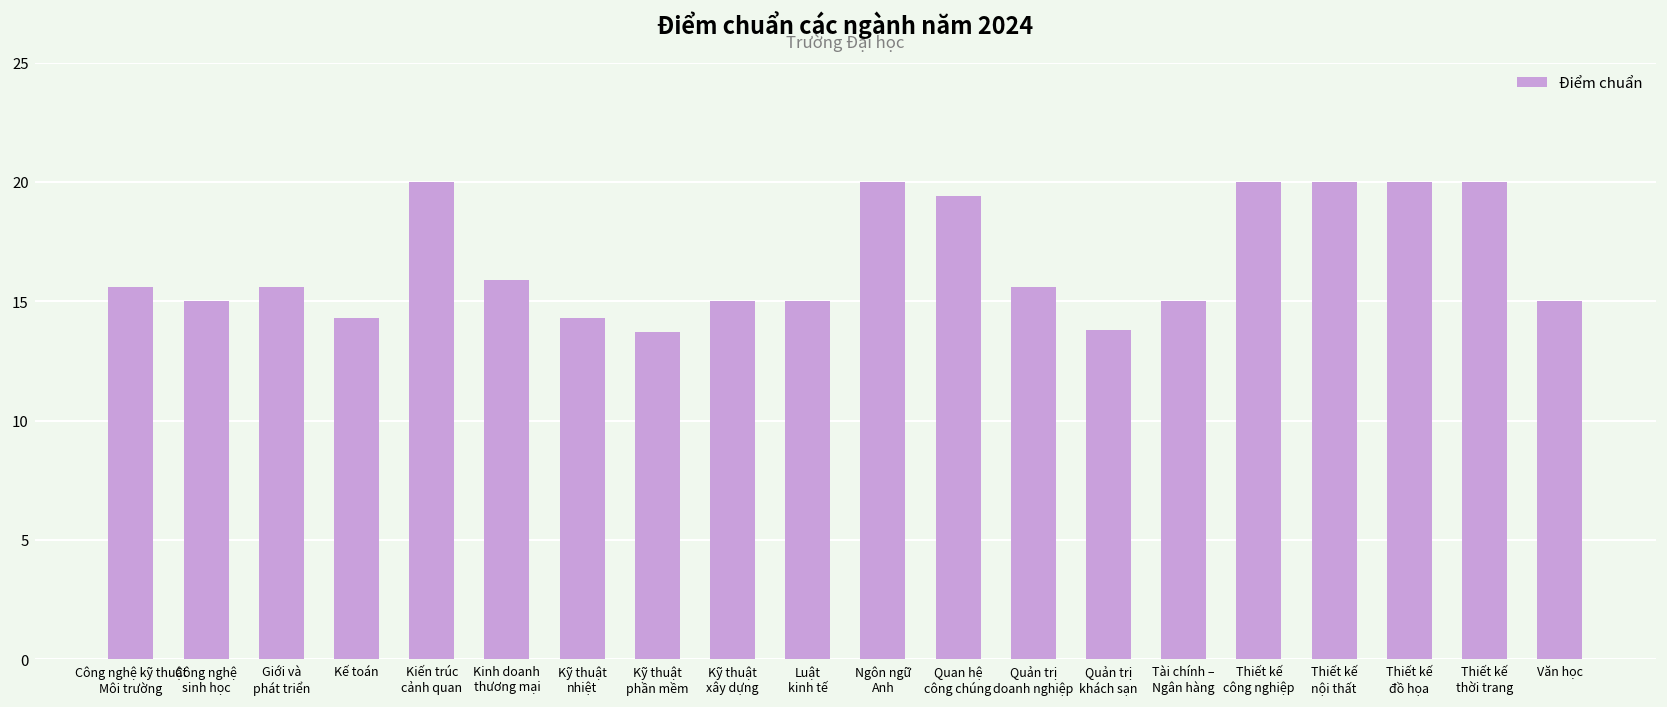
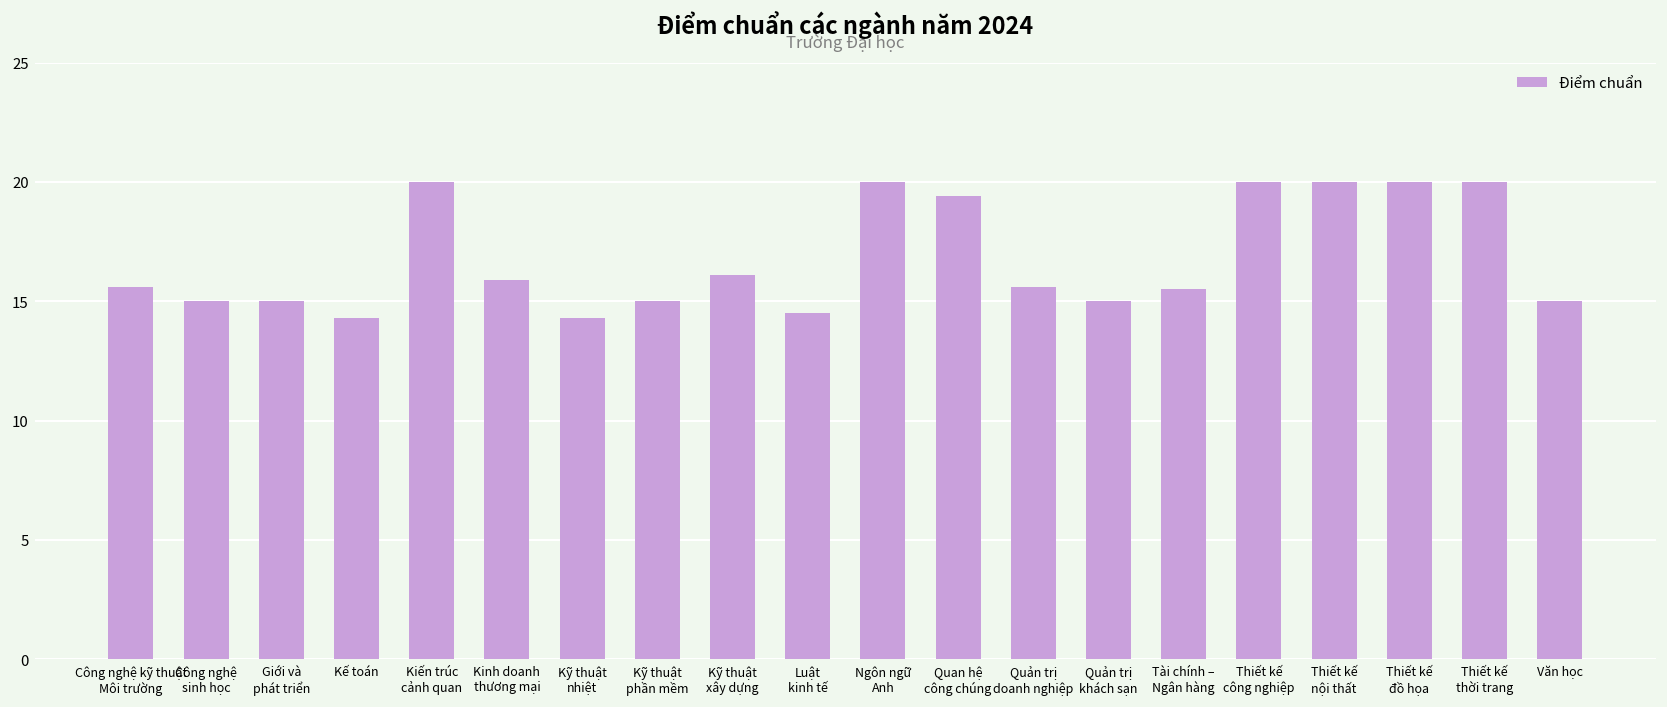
  {
    "Công nghệ kỹ thuật Môi trường": 15.6,
-   "Giới và phát triển": 15.6,
+   "Giới và phát triển": 15.0,
    "Kế toán": 14.3,
    "Kiến trúc cảnh quan": 20.0,
    "Kinh doanh thương mại": 15.9,
    "Kỹ thuật nhiệt": 14.3,
-   "Kỹ thuật phần mềm": 13.7,
-   "Kỹ thuật xây dựng": 15.0,
-   "Luật kinh tế": 15.0,
+   "Kỹ thuật phần mềm": 15.0,
+   "Kỹ thuật xây dựng": 16.1,
+   "Luật kinh tế": 14.5,
    "Ngôn ngữ Anh": 20.0,
    "Quan hệ công chúng": 19.4,
    "Quản trị doanh nghiệp": 15.6,
-   "Quản trị khách sạn": 13.8,
-   "Tài chính – Ngân hàng": 15.0,
+   "Quản trị khách sạn": 15.0,
+   "Tài chính – Ngân hàng": 15.5,
    "Thiết kế công nghiệp": 20.0,
    "Thiết kế nội thất": 20.0,
    "Thiết kế đồ họa": 20.0,
    "Thiết kế thời trang": 20.0,
    "Văn học": 15.0
  }
